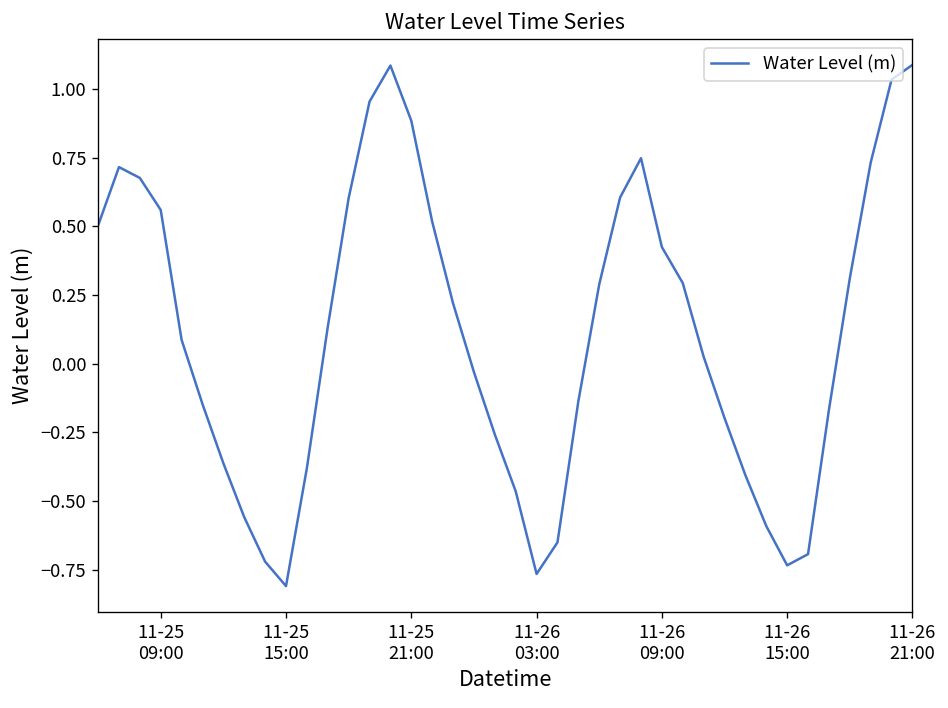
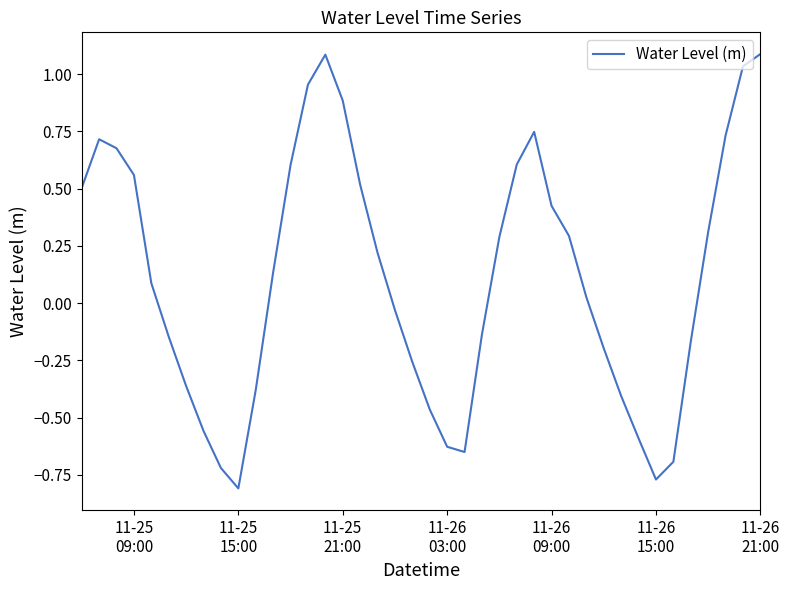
  {
    "11-25 09:00": 0.56,
    "11-25 15:00": -0.81,
    "11-25 21:00": 0.88,
-   "11-26 03:00": -0.77,
+   "11-26 03:00": -0.63,
    "11-26 09:00": 0.42,
-   "11-26 15:00": -0.73,
+   "11-26 15:00": -0.77,
    "11-26 21:00": 1.09
  }
